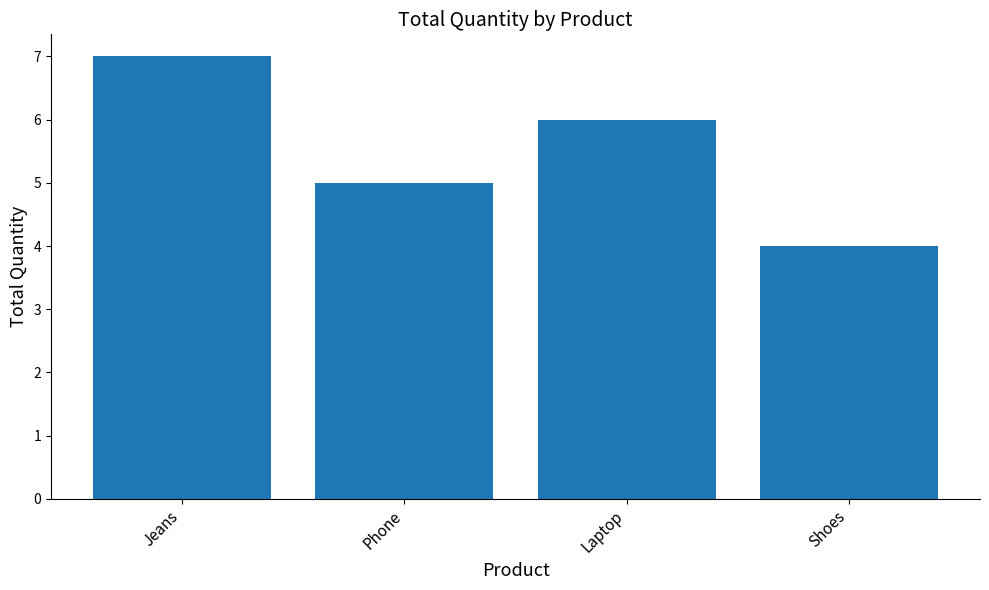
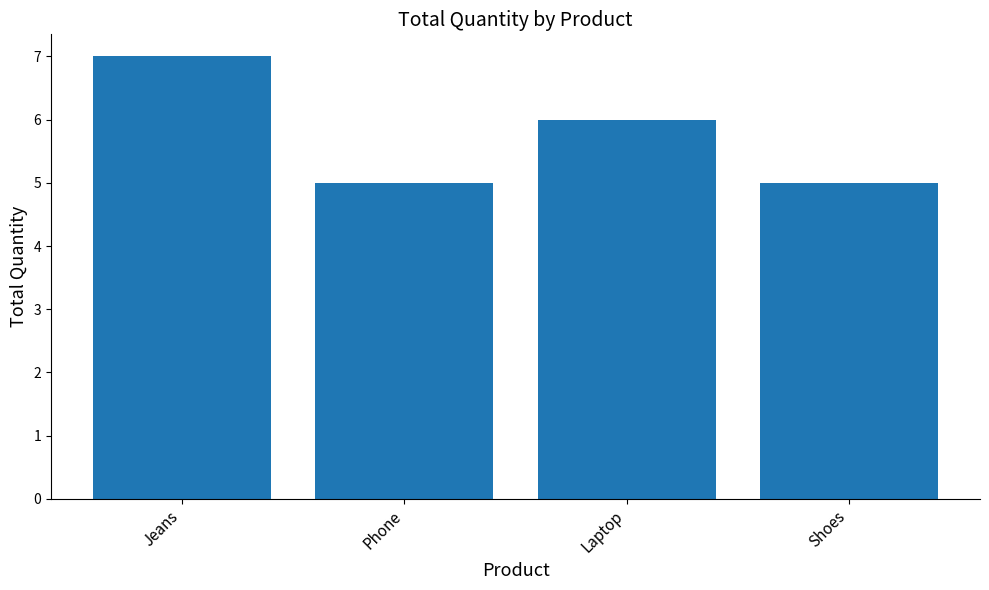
  {
    "Jeans": 7,
    "Phone": 5,
    "Laptop": 6,
-   "Shoes": 4
+   "Shoes": 5
  }
